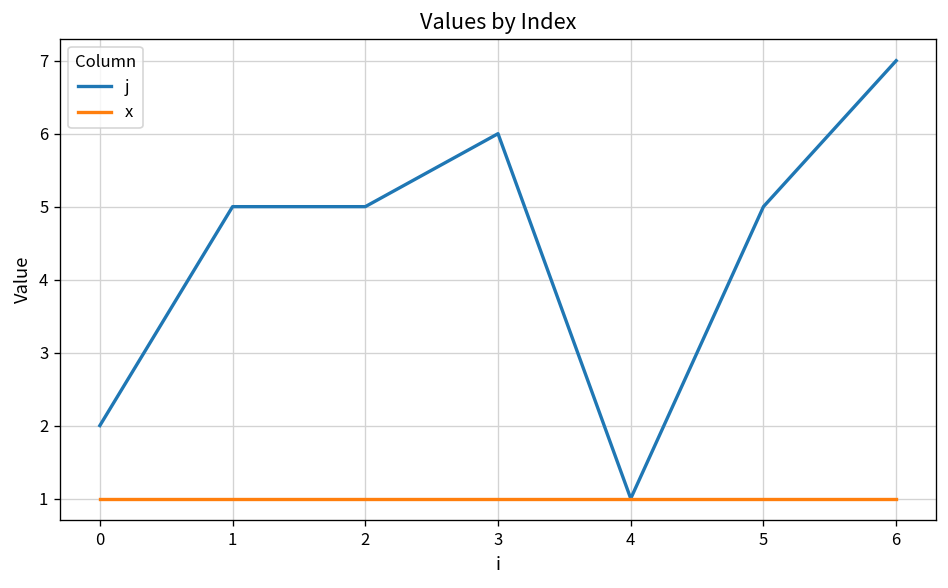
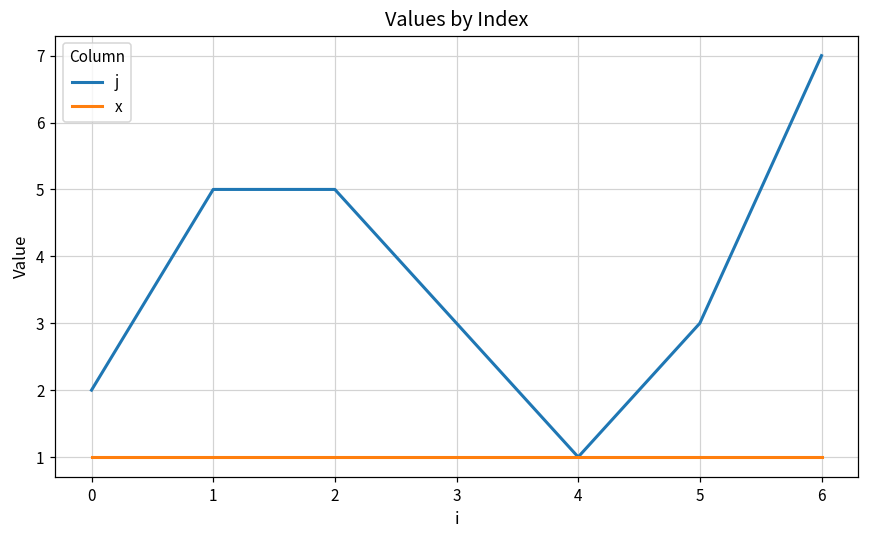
  {
    "j": {
      "0": 2,
      "1": 5,
      "2": 5,
-     "3": 6,
-     "5": 5,
+     "3": 3,
+     "5": 3,
      "6": 7
    },
    "x": {
      "0": 1,
      "1": 1,
      "2": 1,
      "3": 1,
      "5": 1,
      "6": 1
    }
  }
